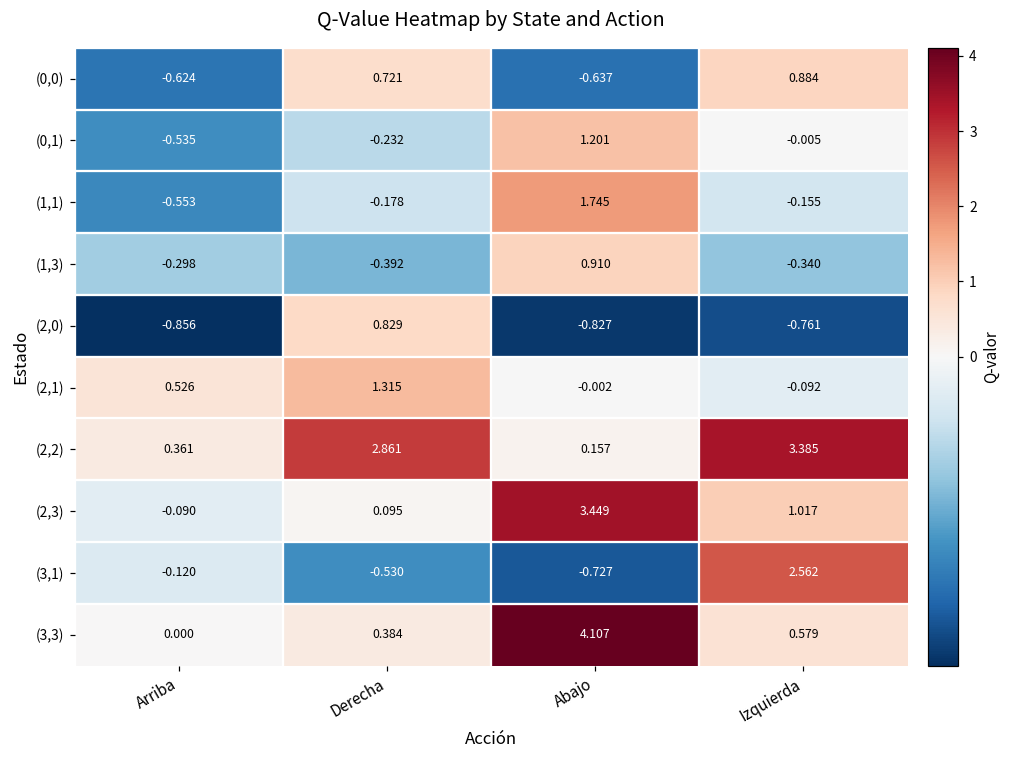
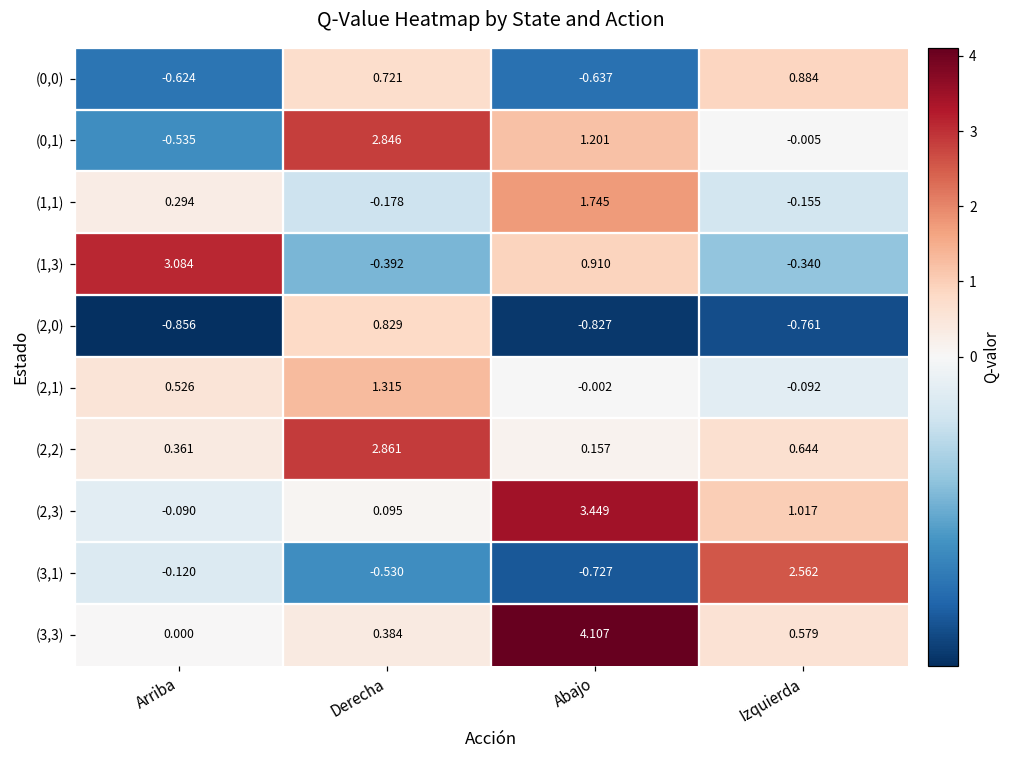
  {
    "(0,0)": {
      "Arriba": -0.624,
      "Derecha": 0.721,
      "Abajo": -0.637,
      "Izquierda": 0.884
    },
    "(0,1)": {
      "Arriba": -0.535,
-     "Derecha": -0.232,
+     "Derecha": 2.846,
      "Abajo": 1.201,
      "Izquierda": -0.005
    },
    "(1,1)": {
-     "Arriba": -0.553,
+     "Arriba": 0.294,
      "Derecha": -0.178,
      "Abajo": 1.745,
      "Izquierda": -0.155
    },
    "(1,3)": {
-     "Arriba": -0.298,
+     "Arriba": 3.084,
      "Derecha": -0.392,
      "Abajo": 0.910,
      "Izquierda": -0.340
    },
    "(2,0)": {
      "Arriba": -0.856,
      "Derecha": 0.829,
      "Abajo": -0.827,
      "Izquierda": -0.761
    },
    "(2,1)": {
      "Arriba": 0.526,
      "Derecha": 1.315,
      "Abajo": -0.002,
      "Izquierda": -0.092
    },
    "(2,2)": {
      "Arriba": 0.361,
      "Derecha": 2.861,
      "Abajo": 0.157,
-     "Izquierda": 3.385
+     "Izquierda": 0.644
    },
    "(2,3)": {
      "Arriba": -0.090,
      "Derecha": 0.095,
      "Abajo": 3.449,
      "Izquierda": 1.017
    },
    "(3,1)": {
      "Arriba": -0.120,
      "Derecha": -0.530,
      "Abajo": -0.727,
      "Izquierda": 2.562
    },
    "(3,3)": {
      "Arriba": 0.000,
      "Derecha": 0.384,
      "Abajo": 4.107,
      "Izquierda": 0.579
    }
  }
